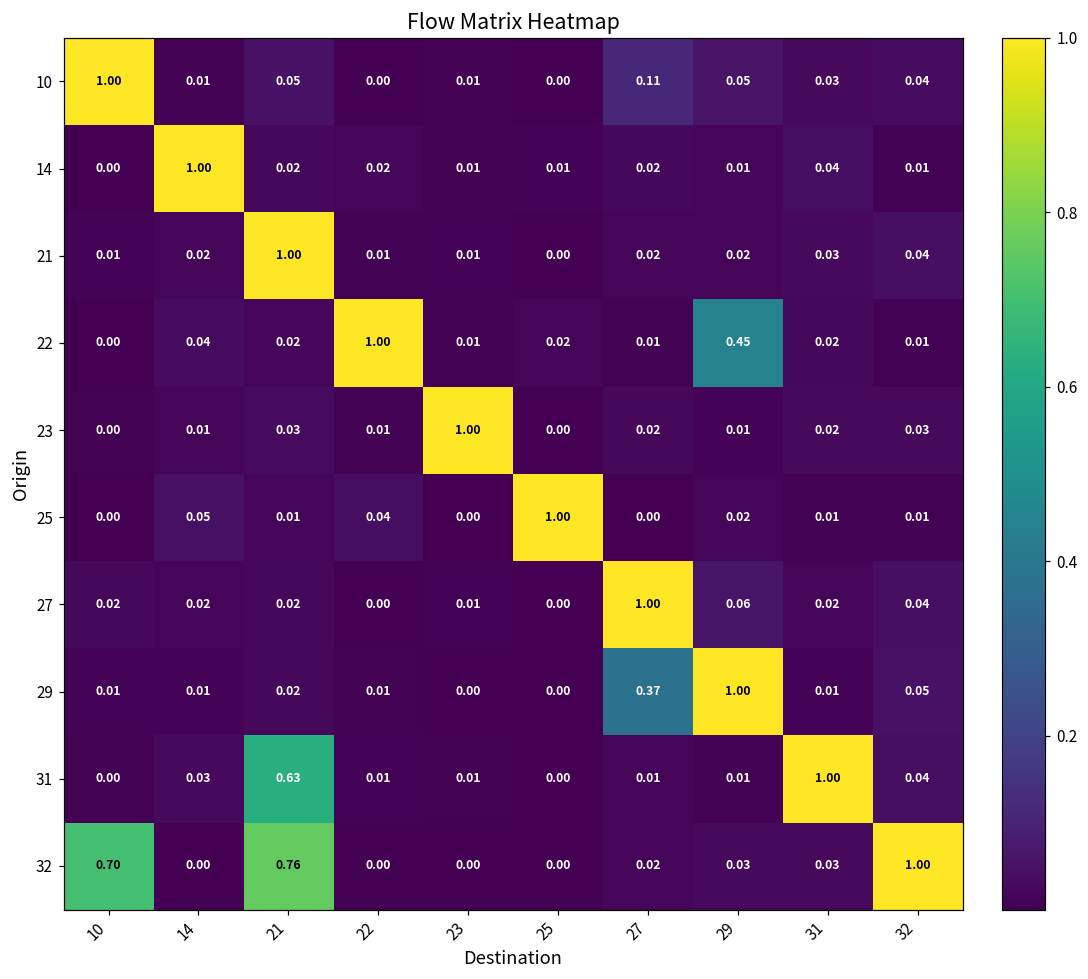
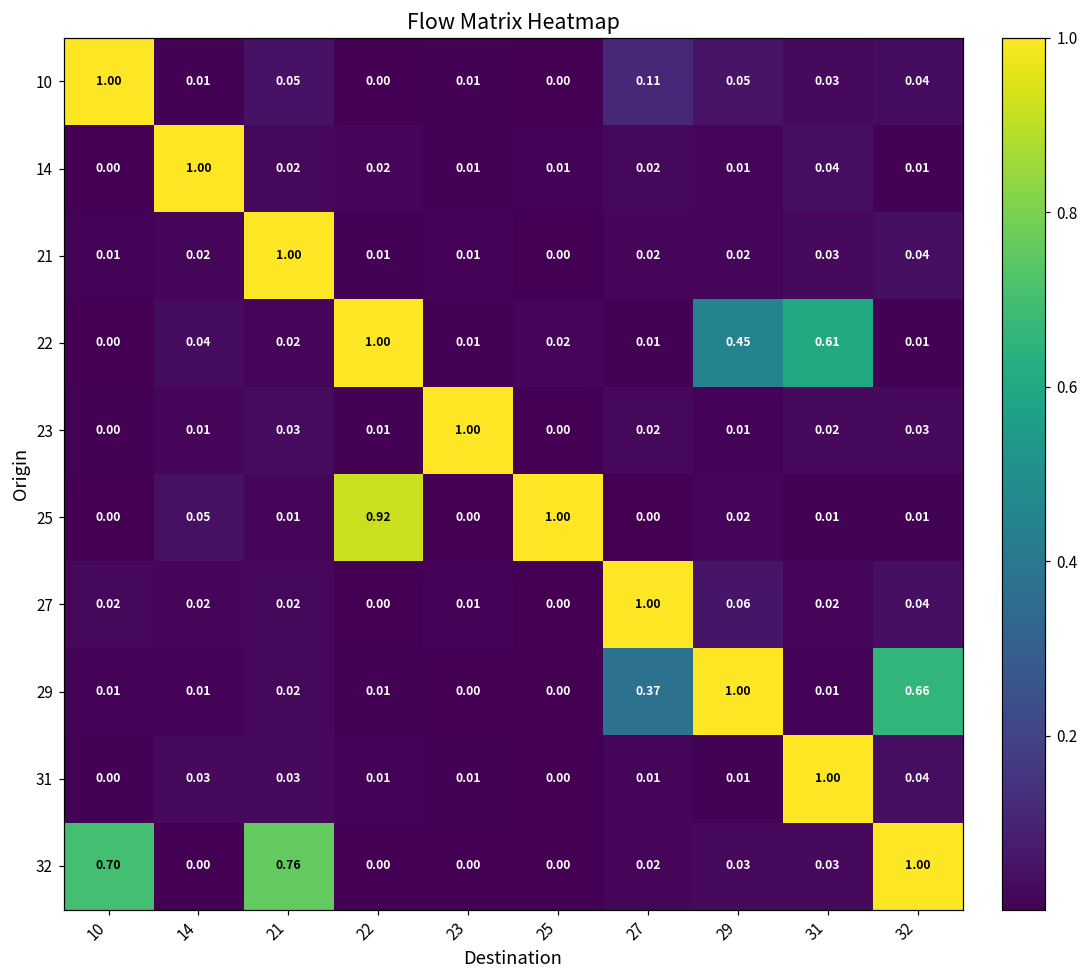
  {
    "10": {
      "10": 1.00,
      "14": 0.01,
      "21": 0.05,
      "22": 0.00,
      "23": 0.01,
      "25": 0.00,
      "27": 0.11,
      "29": 0.05,
      "31": 0.03,
      "32": 0.04
    },
    "14": {
      "10": 0.00,
      "14": 1.00,
      "21": 0.02,
      "22": 0.02,
      "23": 0.01,
      "25": 0.01,
      "27": 0.02,
      "29": 0.01,
      "31": 0.04,
      "32": 0.01
    },
    "21": {
      "10": 0.01,
      "14": 0.02,
      "21": 1.00,
      "22": 0.01,
      "23": 0.01,
      "25": 0.00,
      "27": 0.02,
      "29": 0.02,
      "31": 0.03,
      "32": 0.04
    },
    "22": {
      "10": 0.00,
      "14": 0.04,
      "21": 0.02,
      "22": 1.00,
      "23": 0.01,
      "25": 0.02,
      "27": 0.01,
      "29": 0.45,
-     "31": 0.02,
+     "31": 0.61,
      "32": 0.01
    },
    "23": {
      "10": 0.00,
      "14": 0.01,
      "21": 0.03,
      "22": 0.01,
      "23": 1.00,
      "25": 0.00,
      "27": 0.02,
      "29": 0.01,
      "31": 0.02,
      "32": 0.03
    },
    "25": {
      "10": 0.00,
      "14": 0.05,
      "21": 0.01,
-     "22": 0.04,
+     "22": 0.92,
      "23": 0.00,
      "25": 1.00,
      "27": 0.00,
      "29": 0.02,
      "31": 0.01,
      "32": 0.01
    },
    "27": {
      "10": 0.02,
      "14": 0.02,
      "21": 0.02,
      "22": 0.00,
      "23": 0.01,
      "25": 0.00,
      "27": 1.00,
      "29": 0.06,
      "31": 0.02,
      "32": 0.04
    },
    "29": {
      "10": 0.01,
      "14": 0.01,
      "21": 0.02,
      "22": 0.01,
      "23": 0.00,
      "25": 0.00,
      "27": 0.37,
      "29": 1.00,
      "31": 0.01,
-     "32": 0.05
+     "32": 0.66
    },
    "31": {
      "10": 0.00,
      "14": 0.03,
-     "21": 0.63,
+     "21": 0.03,
      "22": 0.01,
      "23": 0.01,
      "25": 0.00,
      "27": 0.01,
      "29": 0.01,
      "31": 1.00,
      "32": 0.04
    },
    "32": {
      "10": 0.70,
      "14": 0.00,
      "21": 0.76,
      "22": 0.00,
      "23": 0.00,
      "25": 0.00,
      "27": 0.02,
      "29": 0.03,
      "31": 0.03,
      "32": 1.00
    }
  }
